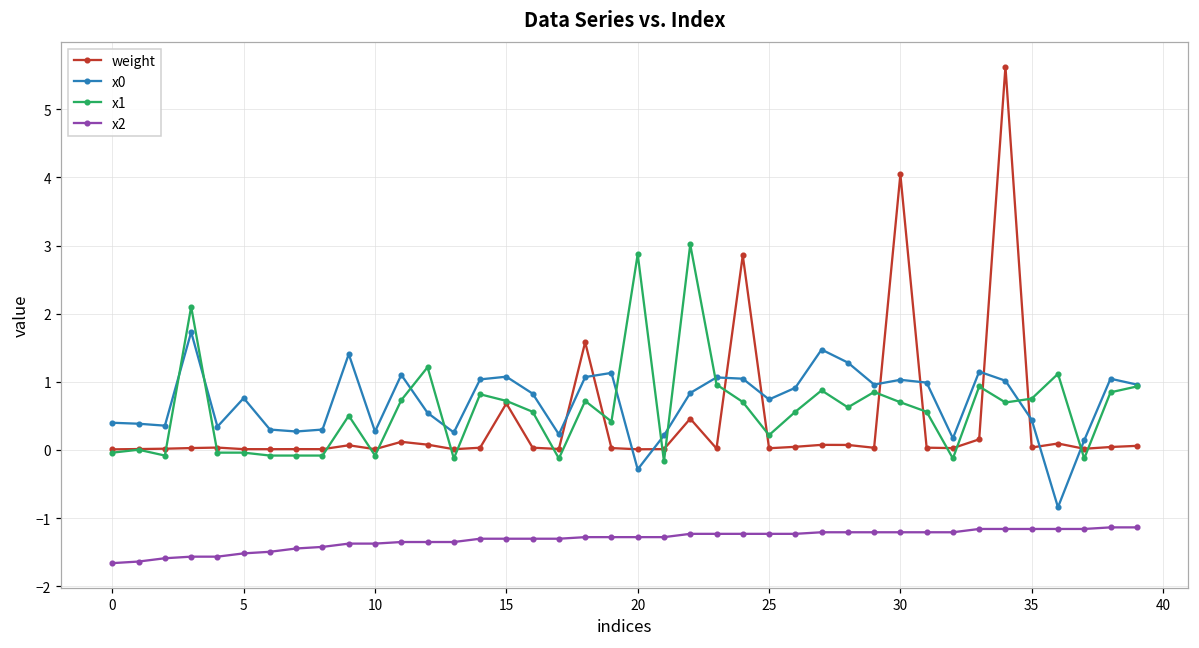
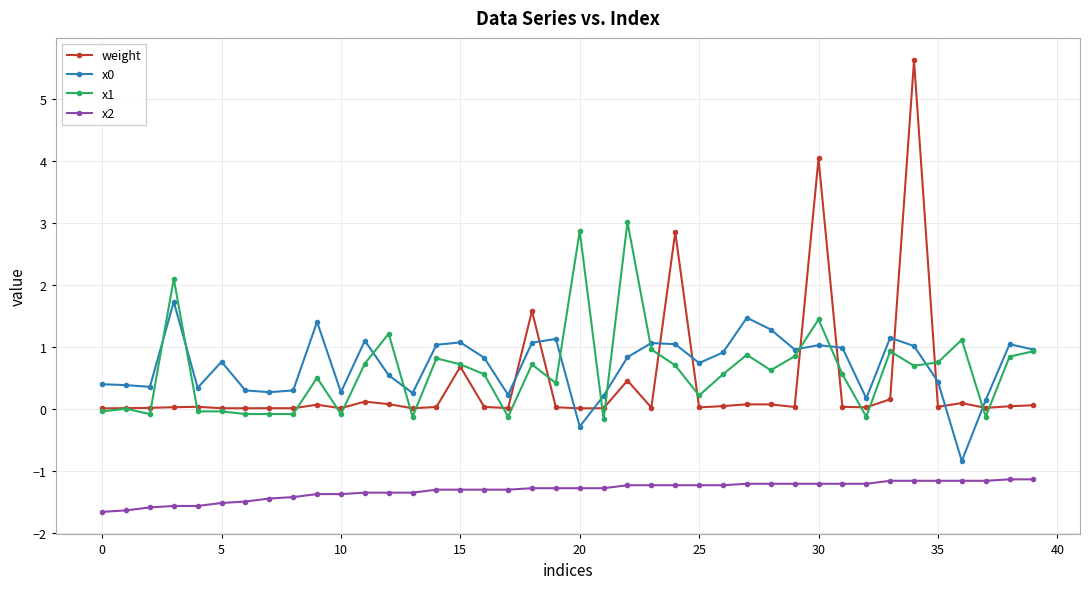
  {
    "weight": {
      "0": 0.0,
      "5": 0.0,
      "10": 0.0,
      "20": 0.0,
      "25": 0.0,
      "30": 4.0,
      "35": 0.0
    },
    "x0": {
      "0": 0.4,
      "5": 0.8,
      "10": 0.3,
      "15": 1.1,
      "20": -0.3,
      "25": 0.7,
      "30": 1.0,
      "35": 0.4
    },
    "x1": {
      "0": 0.0,
      "5": 0.0,
      "10": -0.1,
      "20": 2.9,
      "25": 0.2,
-     "30": 0.7,
+     "30": 1.4,
      "35": 0.8
    },
    "x2": {
      "0": -1.7,
      "5": -1.5,
      "10": -1.4,
      "15": -1.3,
      "20": -1.3,
      "25": -1.2,
      "30": -1.2,
      "35": -1.2
    }
  }
